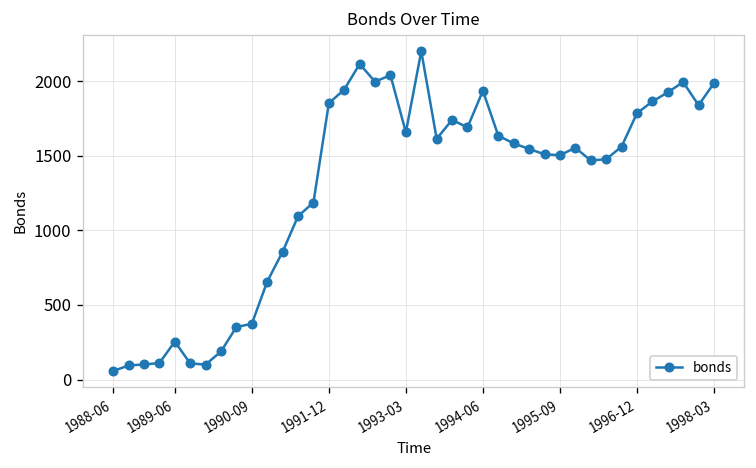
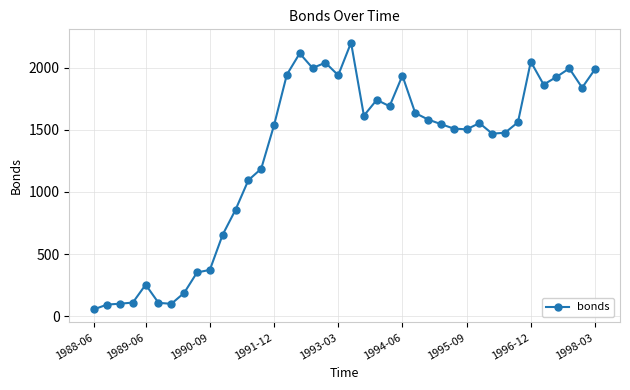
  {
    "1988-06": 60,
    "1989-06": 250,
    "1990-09": 370,
-   "1991-12": 1850,
-   "1993-03": 1660,
+   "1991-12": 1540,
+   "1993-03": 1940,
    "1994-06": 1940,
    "1995-09": 1500,
-   "1996-12": 1780,
+   "1996-12": 2050,
    "1998-03": 1990
  }
